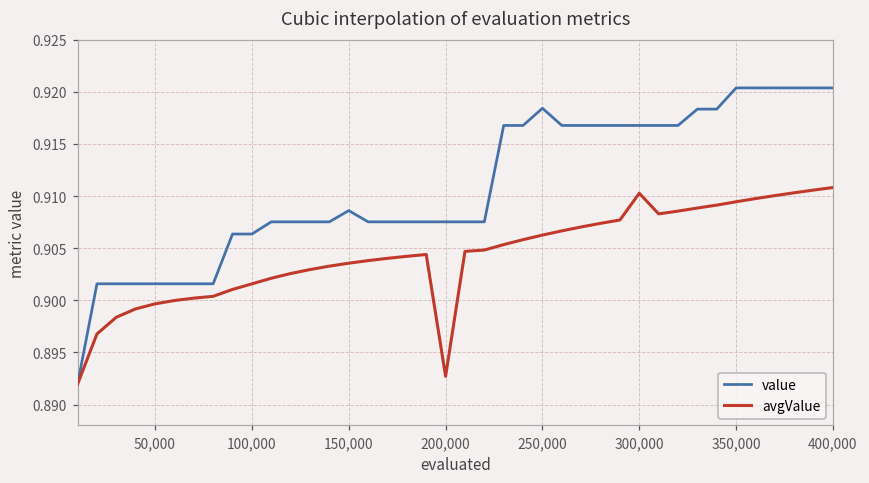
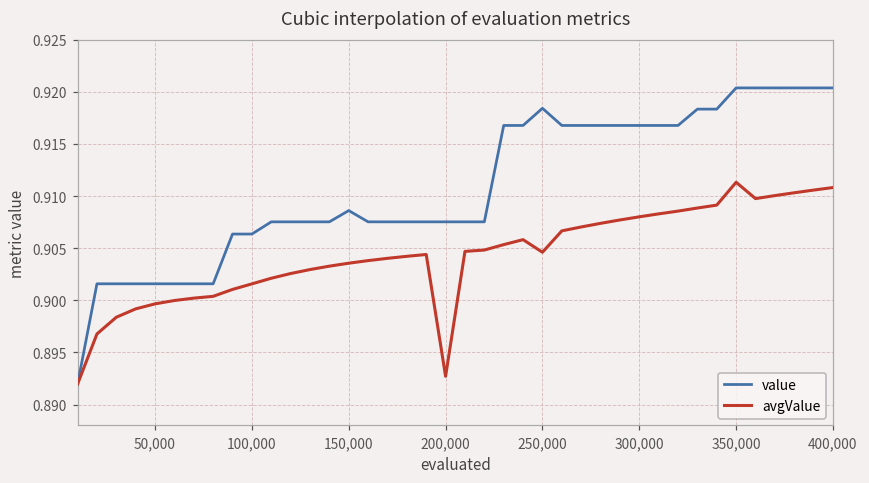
  {
    "value": {
      "50,000": 0.902,
      "100,000": 0.906,
      "150,000": 0.909,
      "200,000": 0.908,
      "250,000": 0.918,
      "300,000": 0.917,
      "350,000": 0.920,
      "400,000": 0.920
    },
    "avgValue": {
      "50,000": 0.900,
      "100,000": 0.902,
      "150,000": 0.904,
      "200,000": 0.893,
-     "250,000": 0.906,
-     "300,000": 0.910,
-     "350,000": 0.909,
+     "250,000": 0.905,
+     "300,000": 0.908,
+     "350,000": 0.911,
      "400,000": 0.911
    }
  }
